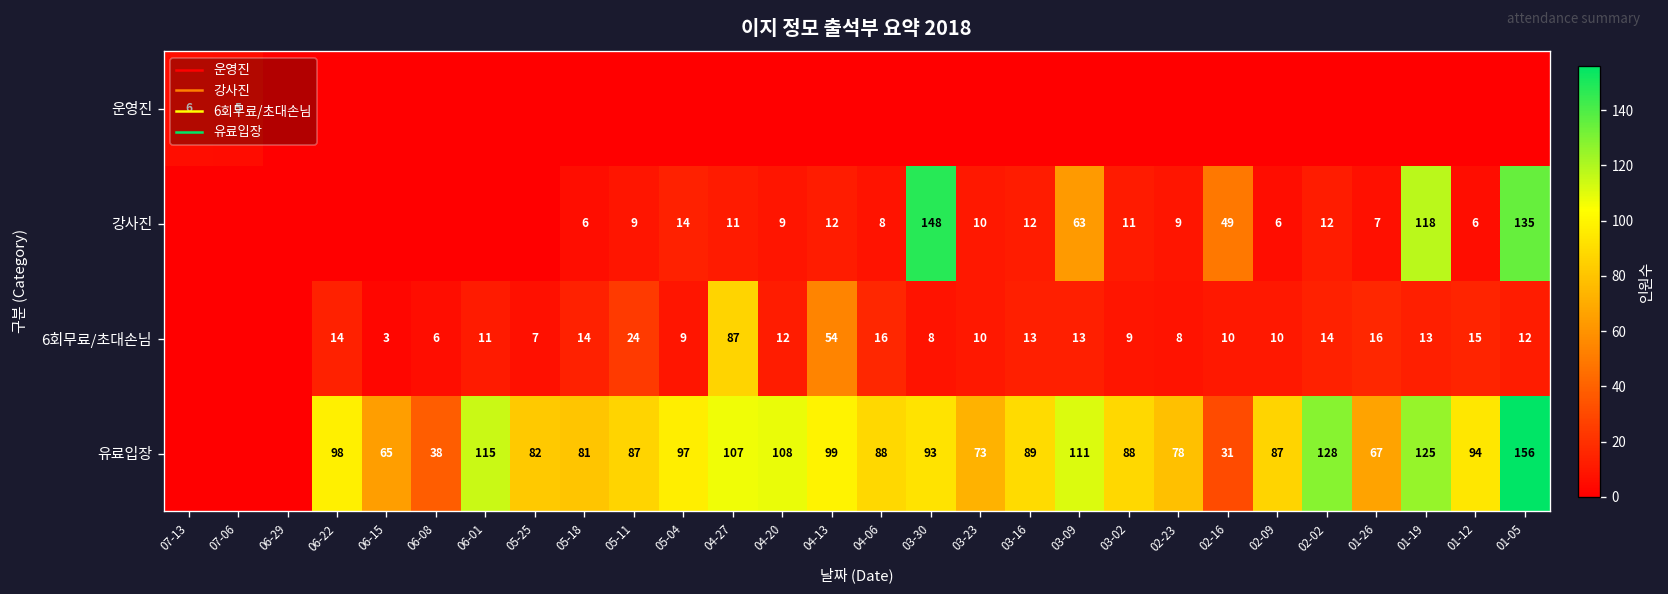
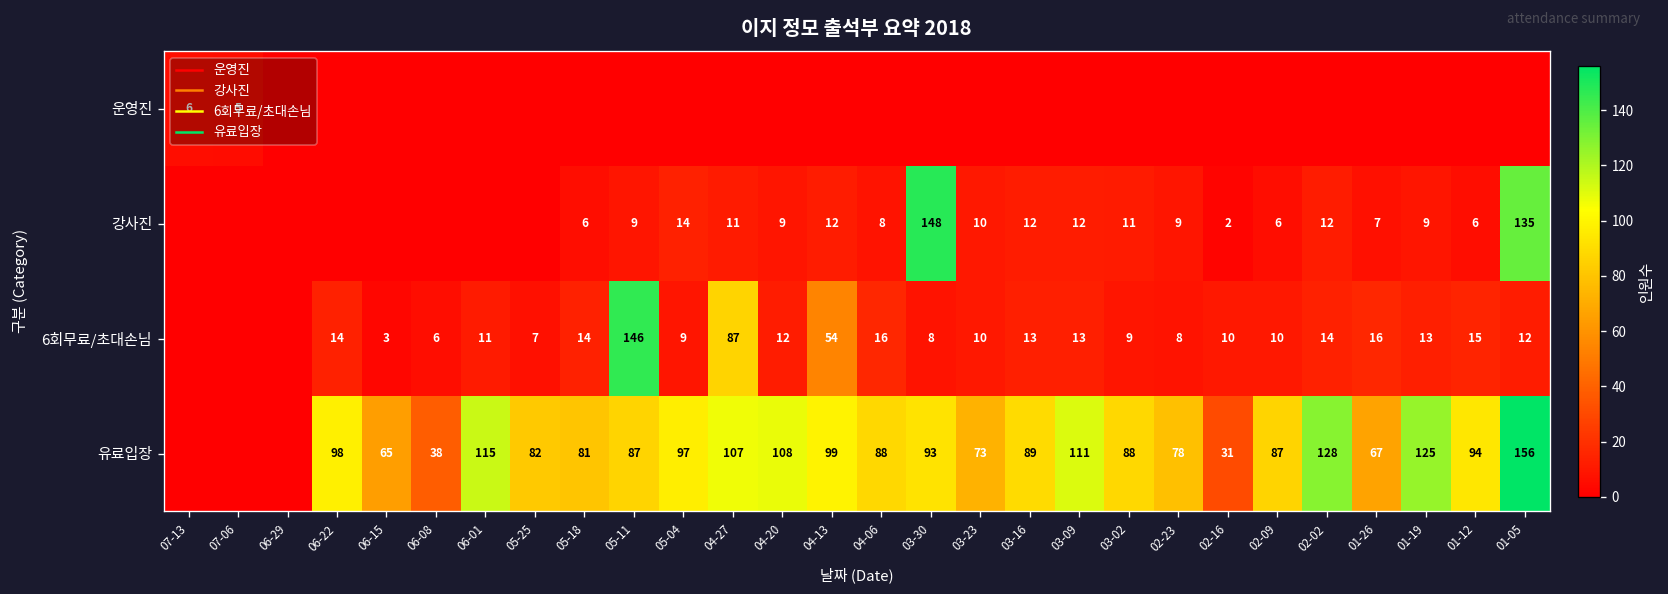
  {
    "강사진": {
      "05-18": 6,
      "05-11": 9,
      "05-04": 14,
      "04-27": 11,
      "04-20": 9,
      "04-13": 12,
      "04-06": 8,
      "03-30": 148,
      "03-23": 10,
      "03-16": 12,
-     "03-09": 63,
+     "03-09": 12,
      "03-02": 11,
      "02-23": 9,
-     "02-16": 49,
+     "02-16": 2,
      "02-09": 6,
      "02-02": 12,
      "01-26": 7,
-     "01-19": 118,
+     "01-19": 9,
      "01-12": 6,
      "01-05": 135
    },
    "6회무료/초대손님": {
      "06-22": 14,
      "06-15": 3,
      "06-08": 6,
      "06-01": 11,
      "05-25": 7,
      "05-18": 14,
-     "05-11": 24,
+     "05-11": 146,
      "05-04": 9,
      "04-27": 87,
      "04-20": 12,
      "04-13": 54,
      "04-06": 16,
      "03-30": 8,
      "03-23": 10,
      "03-16": 13,
      "03-09": 13,
      "03-02": 9,
      "02-23": 8,
      "02-16": 10,
      "02-09": 10,
      "02-02": 14,
      "01-26": 16,
      "01-19": 13,
      "01-12": 15,
      "01-05": 12
    },
    "유료입장": {
      "06-22": 98,
      "06-15": 65,
      "06-08": 38,
      "06-01": 115,
      "05-25": 82,
      "05-18": 81,
      "05-11": 87,
      "05-04": 97,
      "04-27": 107,
      "04-20": 108,
      "04-13": 99,
      "04-06": 88,
      "03-30": 93,
      "03-23": 73,
      "03-16": 89,
      "03-09": 111,
      "03-02": 88,
      "02-23": 78,
      "02-16": 31,
      "02-09": 87,
      "02-02": 128,
      "01-26": 67,
      "01-19": 125,
      "01-12": 94,
      "01-05": 156
    }
  }
